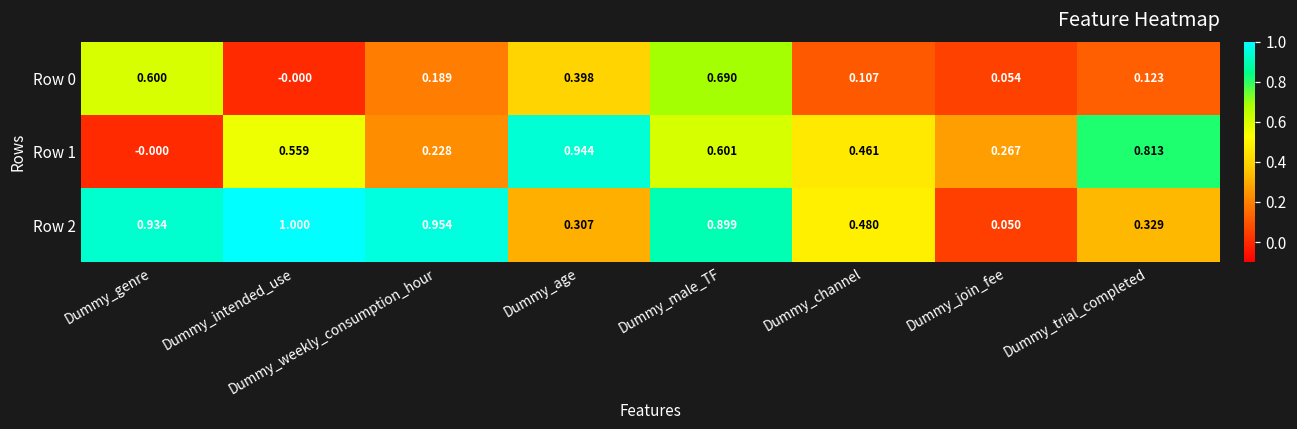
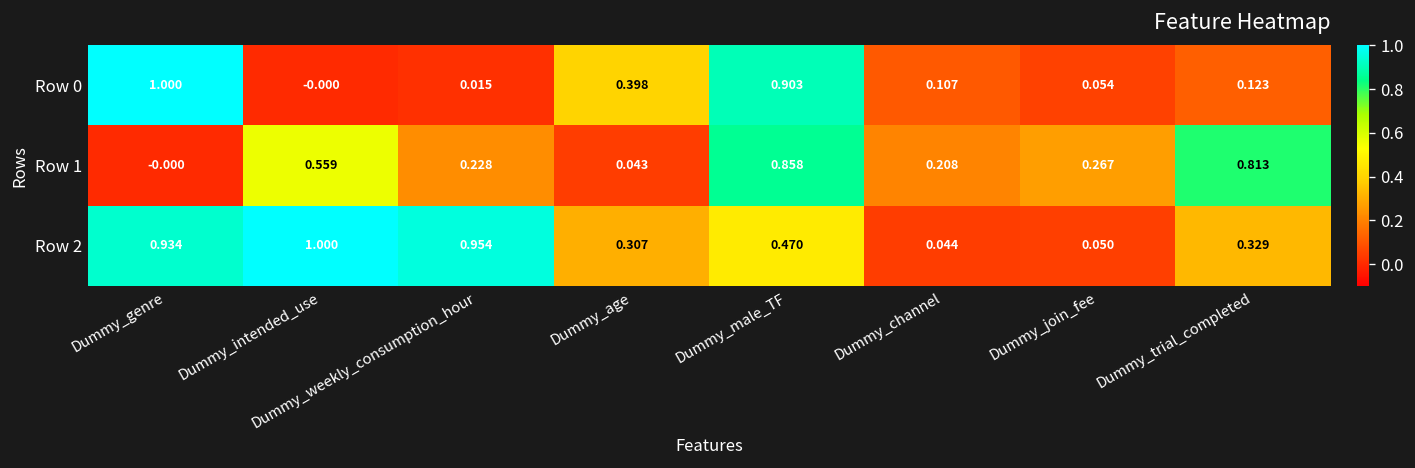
  {
    "Row 0": {
-     "Dummy_genre": 0.600,
+     "Dummy_genre": 1.000,
      "Dummy_intended_use": -0.000,
-     "Dummy_weekly_consumption_hour": 0.189,
+     "Dummy_weekly_consumption_hour": 0.015,
      "Dummy_age": 0.398,
-     "Dummy_male_TF": 0.690,
+     "Dummy_male_TF": 0.903,
      "Dummy_channel": 0.107,
      "Dummy_join_fee": 0.054,
      "Dummy_trial_completed": 0.123
    },
    "Row 1": {
      "Dummy_genre": -0.000,
      "Dummy_intended_use": 0.559,
      "Dummy_weekly_consumption_hour": 0.228,
-     "Dummy_age": 0.944,
-     "Dummy_male_TF": 0.601,
-     "Dummy_channel": 0.461,
+     "Dummy_age": 0.043,
+     "Dummy_male_TF": 0.858,
+     "Dummy_channel": 0.208,
      "Dummy_join_fee": 0.267,
      "Dummy_trial_completed": 0.813
    },
    "Row 2": {
      "Dummy_genre": 0.934,
      "Dummy_intended_use": 1.000,
      "Dummy_weekly_consumption_hour": 0.954,
      "Dummy_age": 0.307,
-     "Dummy_male_TF": 0.899,
-     "Dummy_channel": 0.480,
+     "Dummy_male_TF": 0.470,
+     "Dummy_channel": 0.044,
      "Dummy_join_fee": 0.050,
      "Dummy_trial_completed": 0.329
    }
  }
